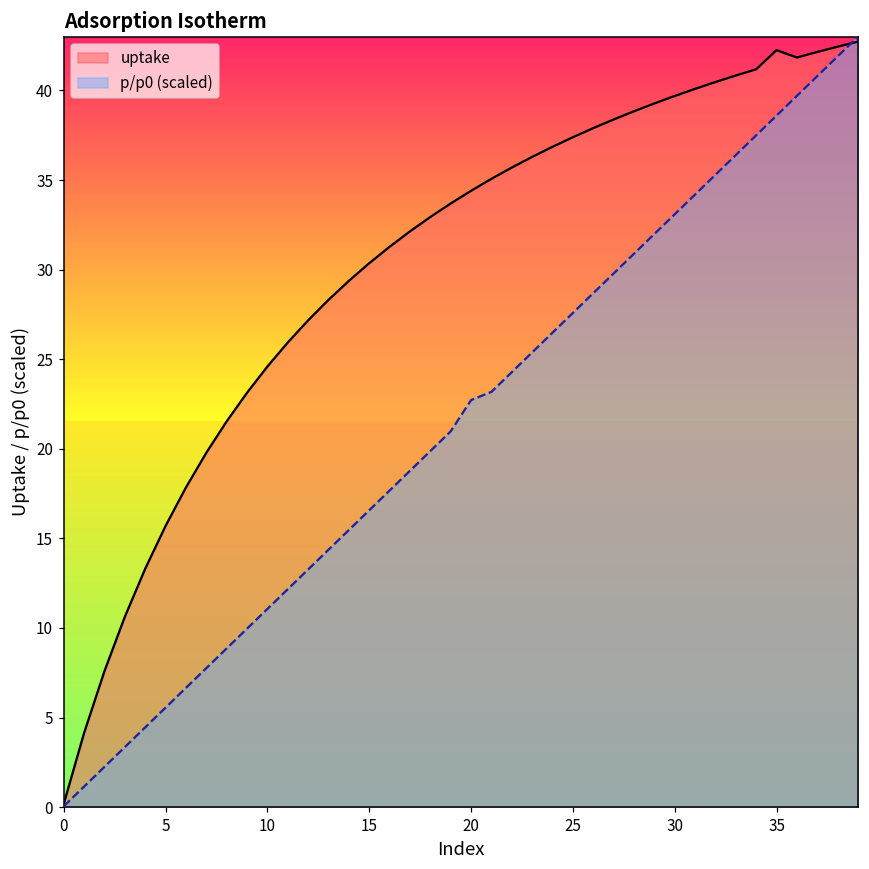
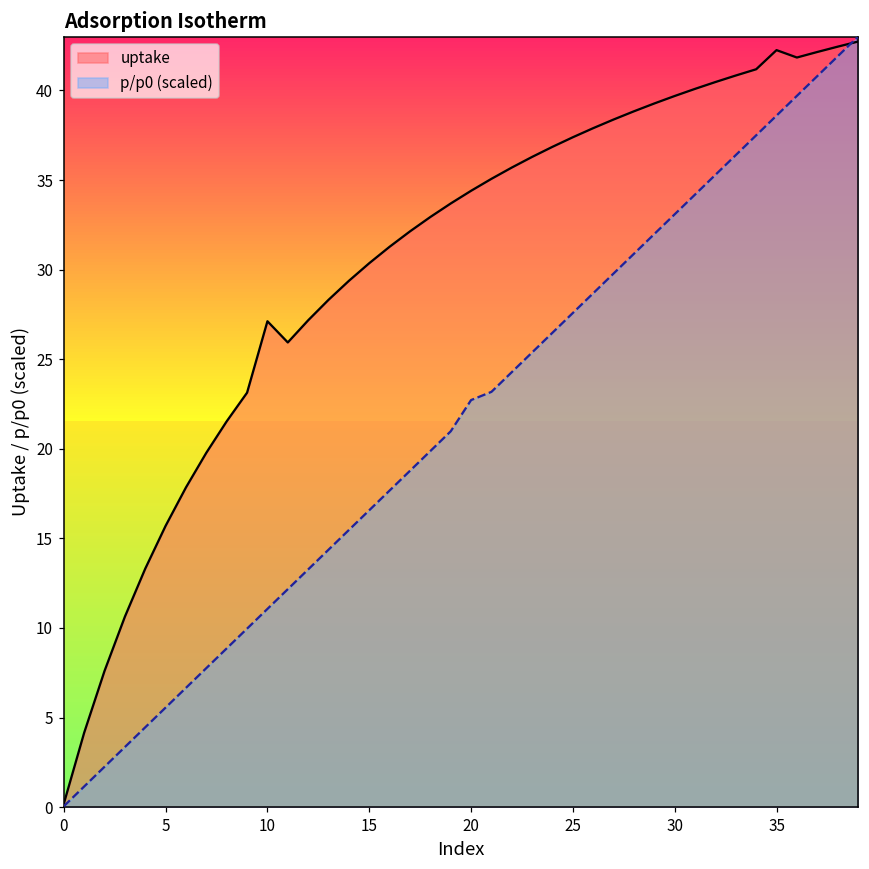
  {
    "uptake": {
      "5": 15.7,
-     "10": 24.6,
+     "10": 27.1,
      "15": 30.4,
      "20": 34.4,
      "25": 37.4,
      "30": 39.7,
      "35": 42.2
    },
    "p/p0 (scaled)": {
      "5": 5.6,
      "10": 11.1,
      "15": 16.6,
      "20": 22.7,
      "25": 27.6,
      "30": 33.1,
      "35": 38.6
    }
  }
